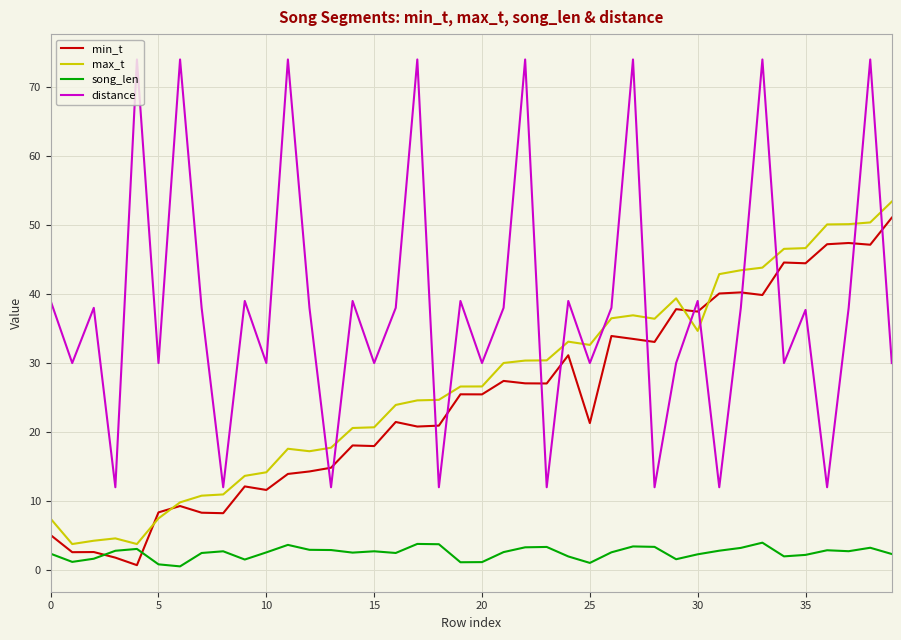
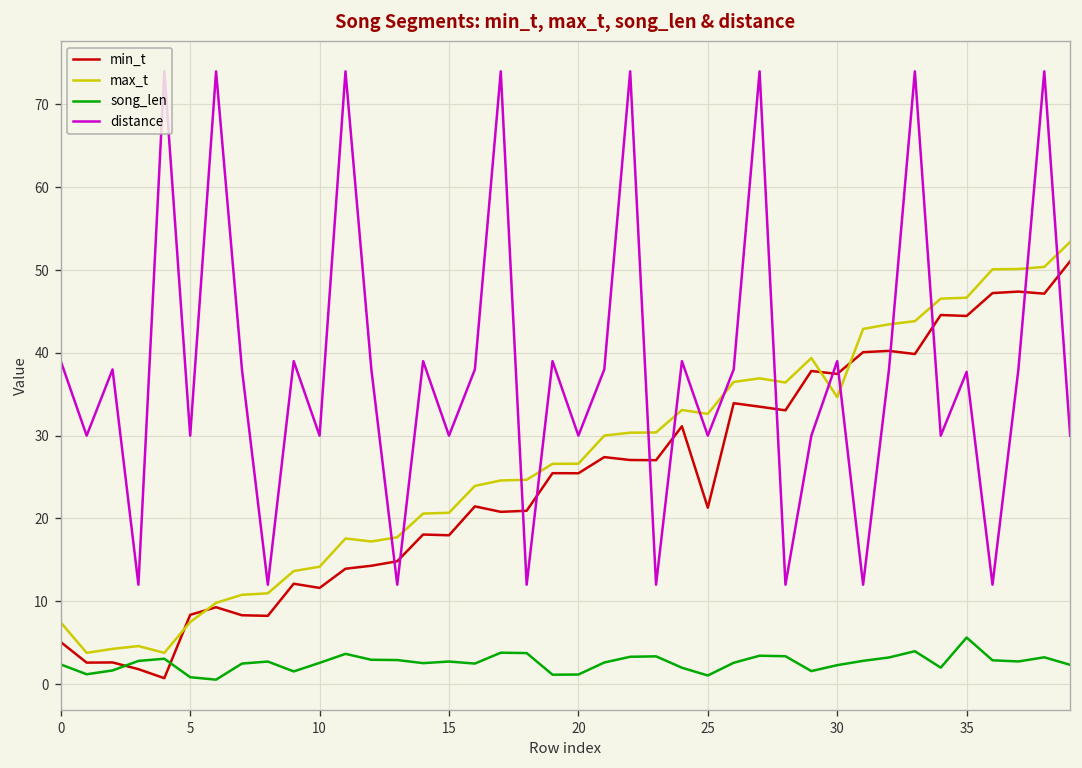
  {
    "min_t": {
      "0": 5,
      "5": 8,
      "10": 12,
      "15": 18,
      "20": 25,
      "25": 21,
      "30": 37,
      "35": 44
    },
    "max_t": {
      "0": 7,
      "5": 7,
      "10": 14,
      "15": 21,
      "20": 27,
      "25": 33,
      "30": 35,
      "35": 47
    },
    "song_len": {
      "0": 2,
      "5": 1,
      "10": 3,
      "15": 3,
      "20": 1,
      "25": 1,
      "30": 2,
-     "35": 2
+     "35": 6
    },
    "distance": {
      "0": 39,
      "5": 30,
      "10": 30,
      "15": 30,
      "20": 30,
      "25": 30,
      "30": 39,
      "35": 38
    }
  }
